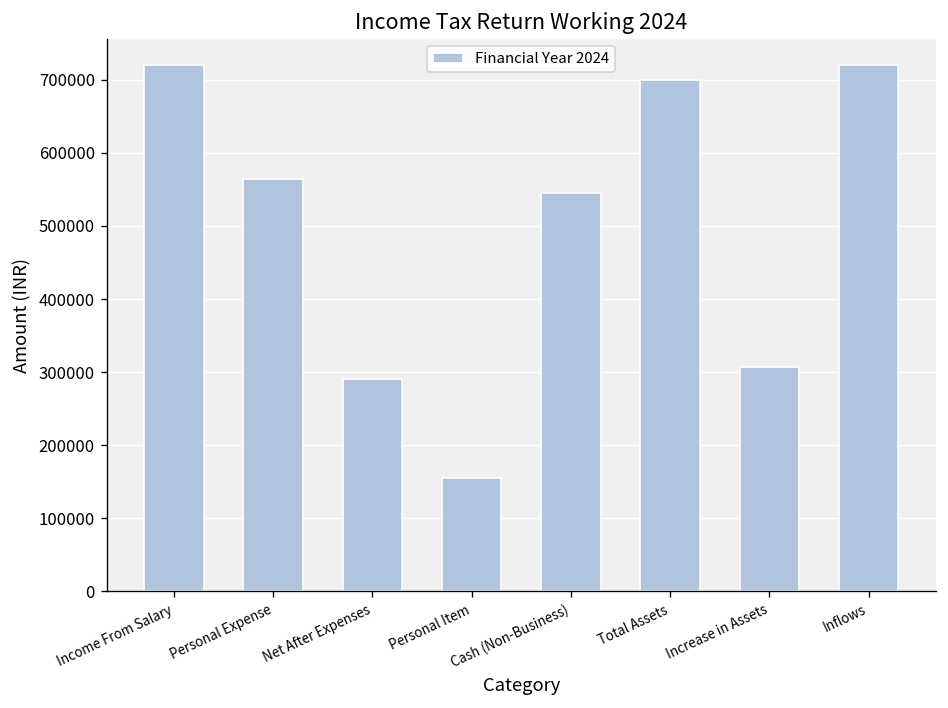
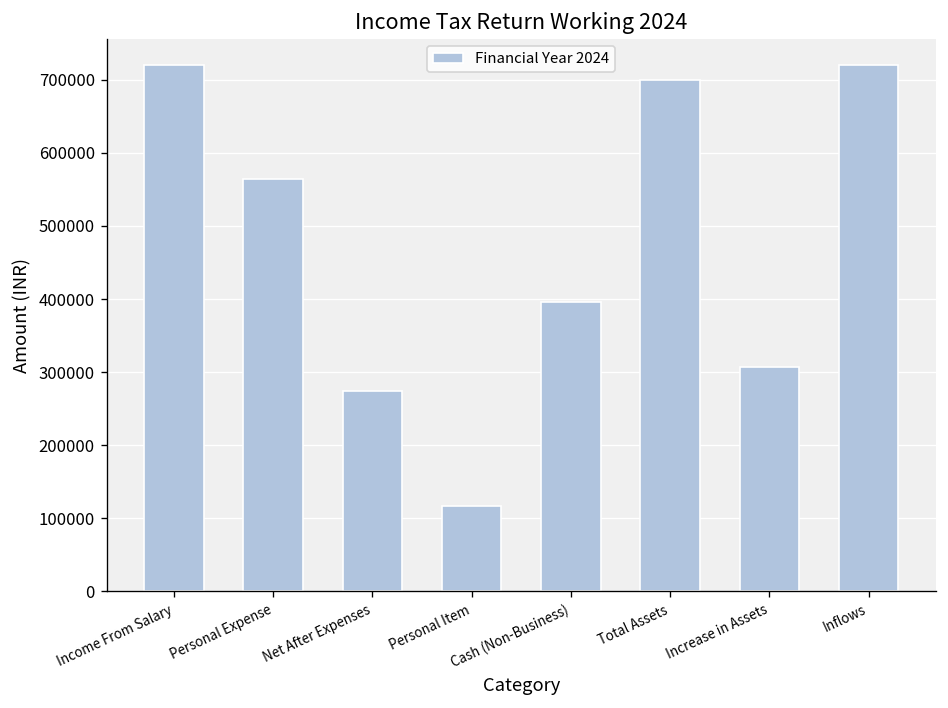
  {
    "Income From Salary": 720000,
    "Personal Expense": 560000,
-   "Net After Expenses": 290000,
-   "Personal Item": 160000,
-   "Cash (Non-Business)": 550000,
+   "Net After Expenses": 270000,
+   "Personal Item": 120000,
+   "Cash (Non-Business)": 400000,
    "Total Assets": 700000,
    "Increase in Assets": 310000,
    "Inflows": 720000
  }
